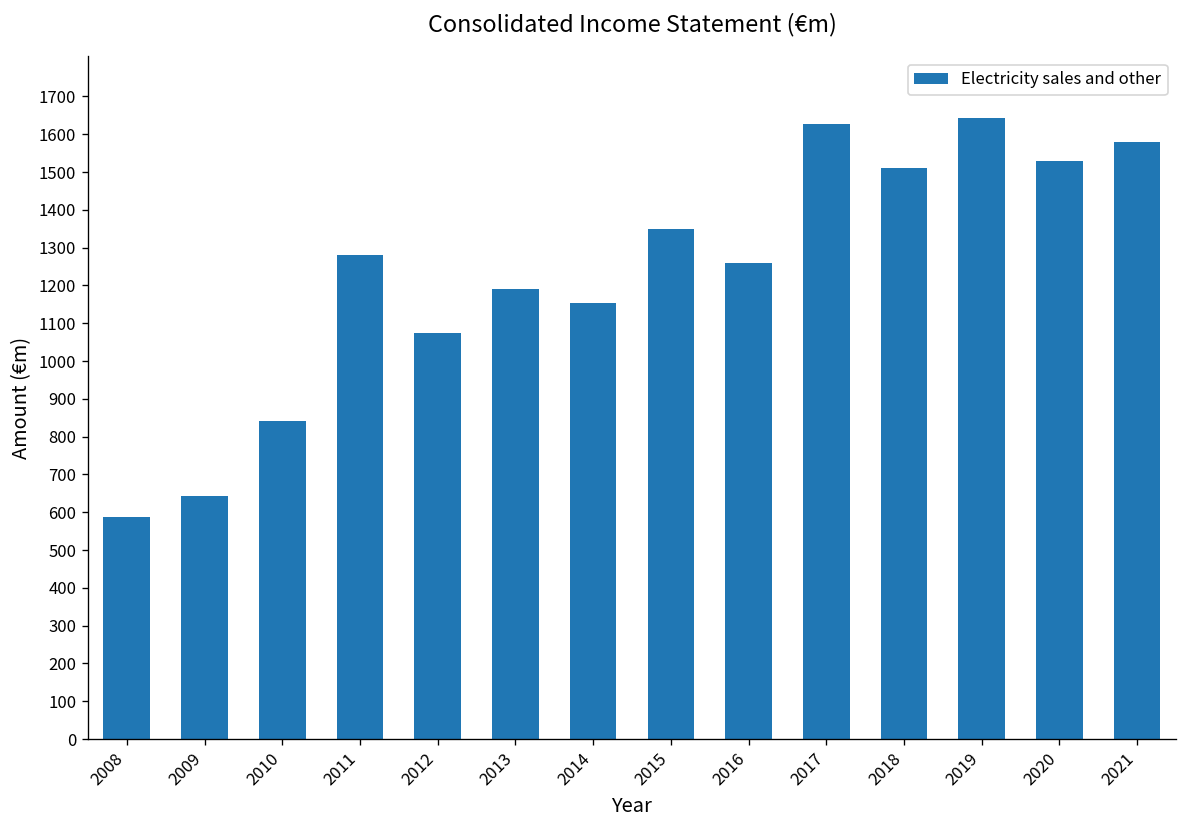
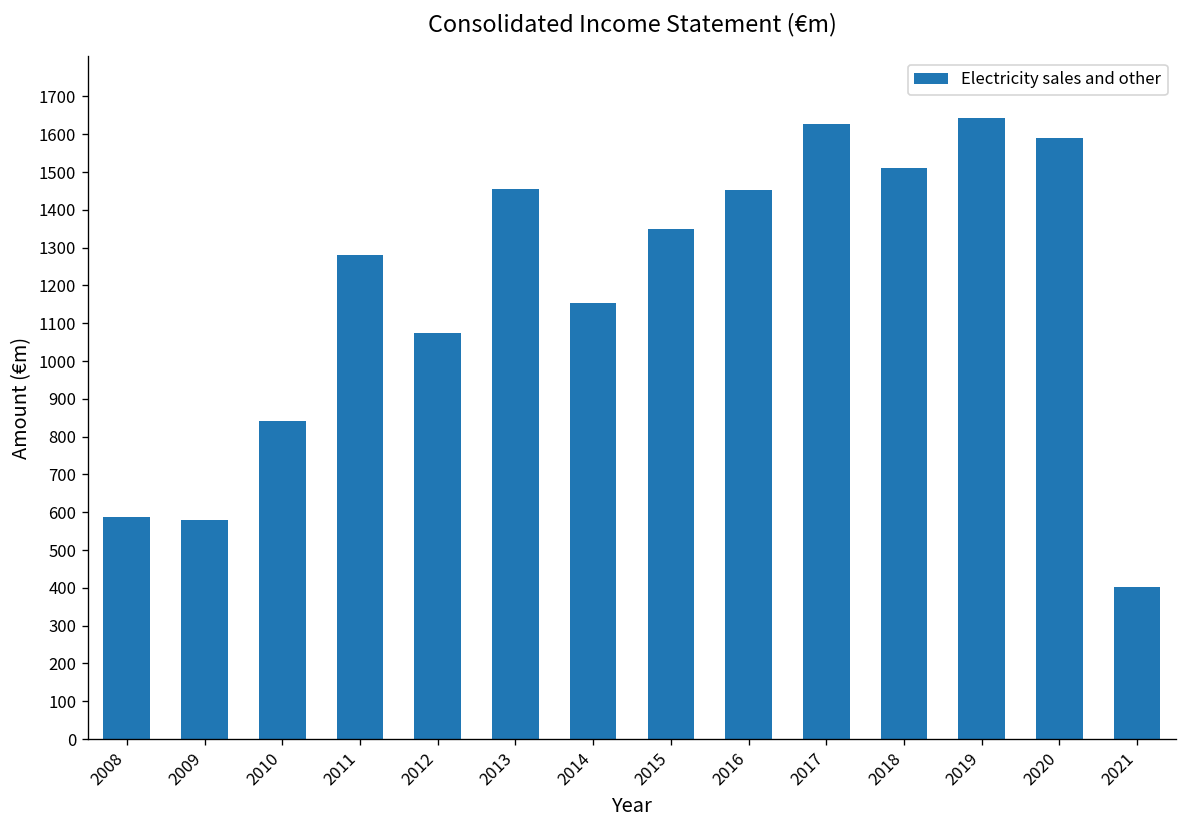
  {
    "2008": 590,
-   "2009": 640,
+   "2009": 580,
    "2010": 840,
    "2011": 1280,
    "2012": 1070,
-   "2013": 1190,
+   "2013": 1460,
    "2014": 1150,
    "2015": 1350,
-   "2016": 1260,
+   "2016": 1450,
    "2017": 1630,
    "2018": 1510,
    "2019": 1640,
-   "2020": 1530,
-   "2021": 1580
+   "2020": 1590,
+   "2021": 400
  }
